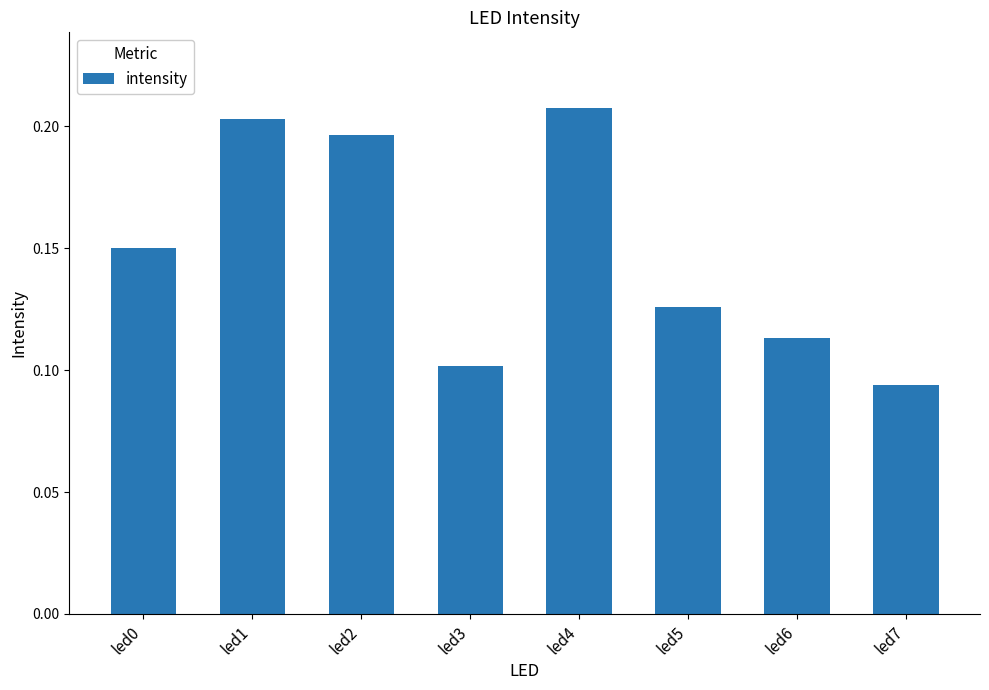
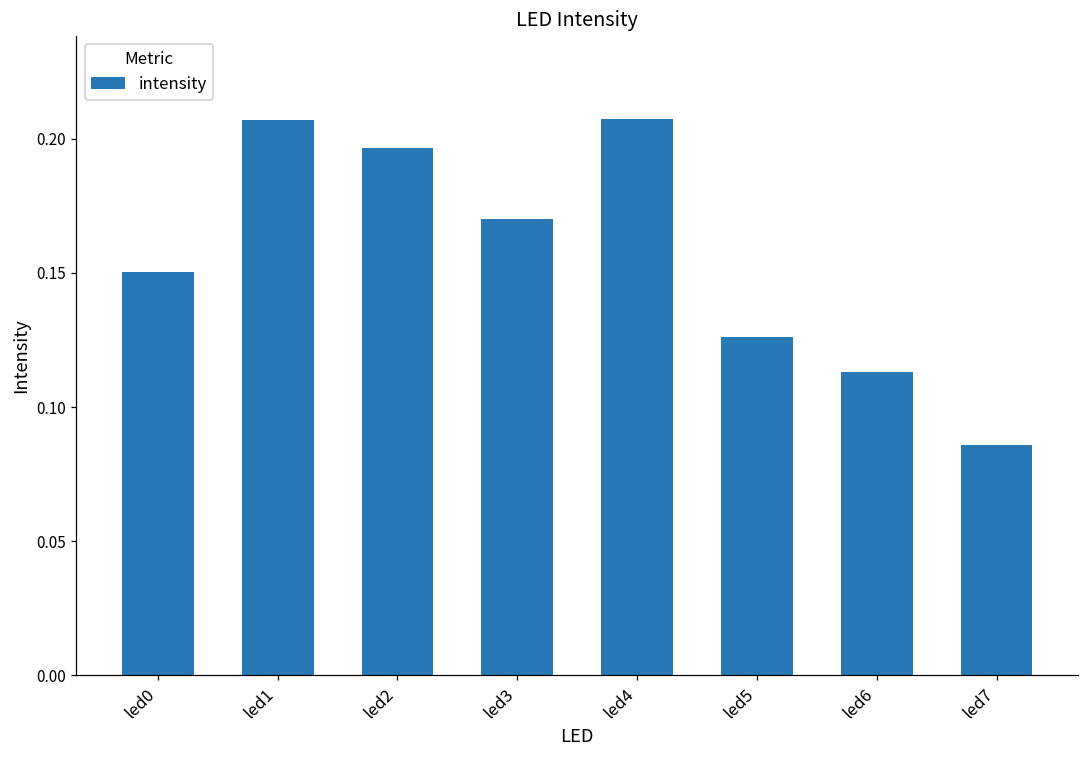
  {
    "led0": 0.150,
-   "led1": 0.203,
+   "led1": 0.207,
    "led2": 0.196,
-   "led3": 0.102,
+   "led3": 0.170,
    "led4": 0.207,
    "led5": 0.126,
    "led6": 0.113,
-   "led7": 0.094
+   "led7": 0.086
  }
